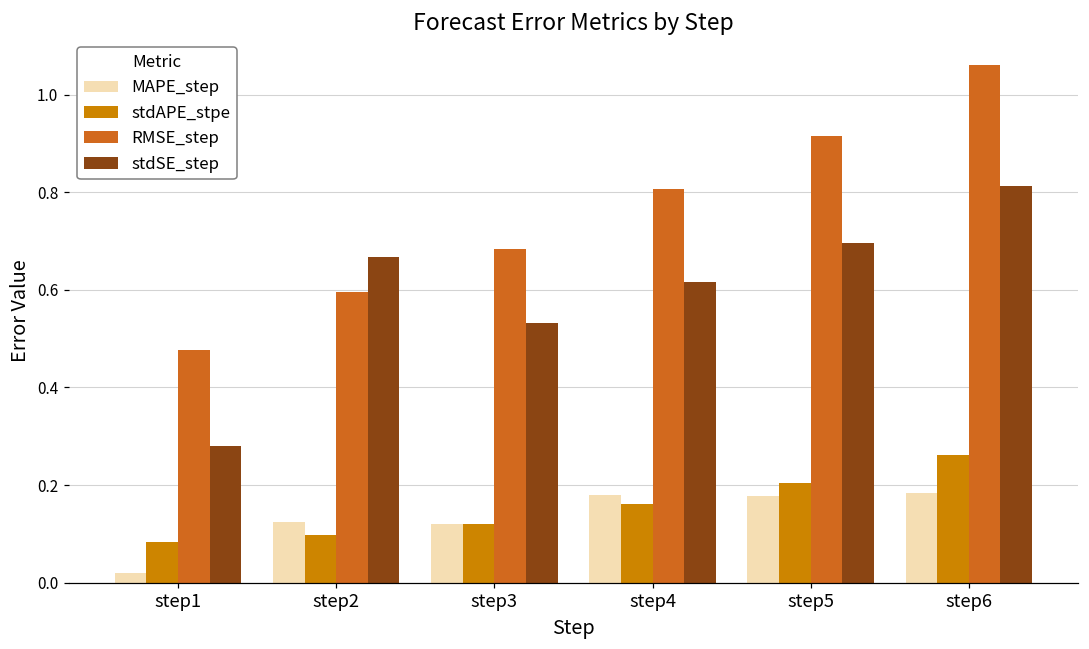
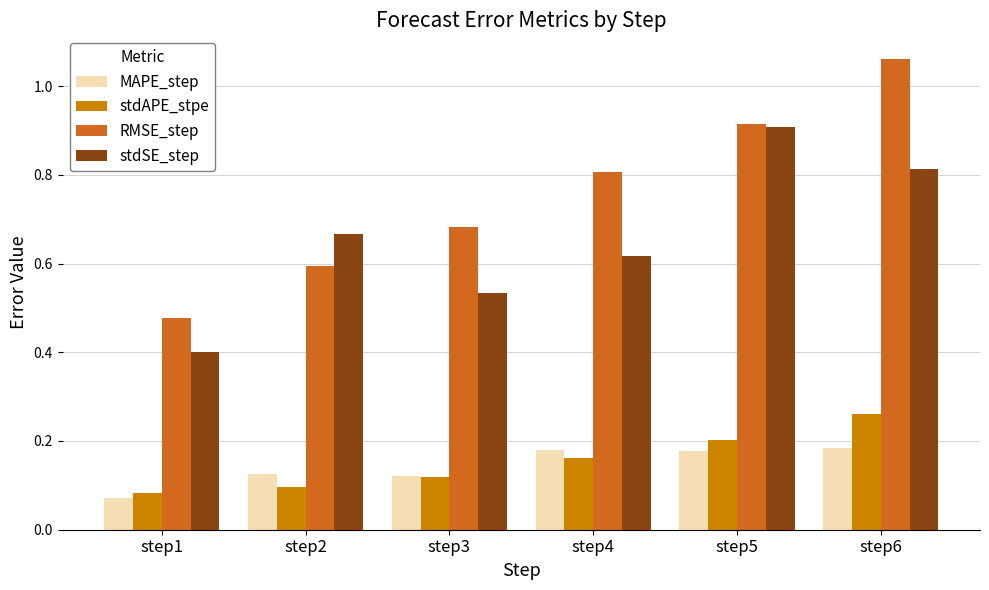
  {
    "MAPE_step": {
-     "step1": 0.02,
+     "step1": 0.07,
      "step2": 0.13,
      "step3": 0.12,
      "step4": 0.18,
      "step5": 0.18,
      "step6": 0.18
    },
    "stdSE_step": {
-     "step1": 0.28,
+     "step1": 0.40,
      "step2": 0.67,
      "step3": 0.53,
      "step4": 0.62,
-     "step5": 0.70,
+     "step5": 0.91,
      "step6": 0.81
    }
  }
